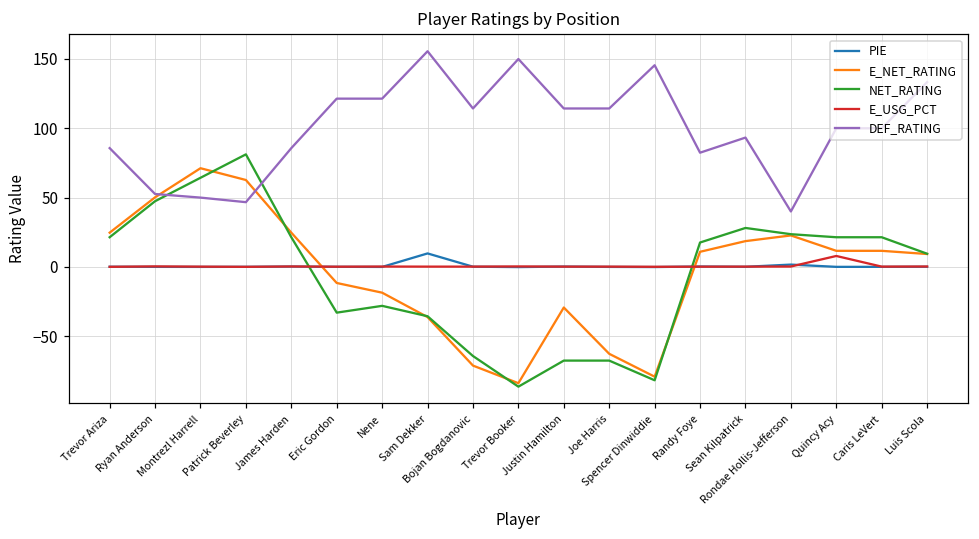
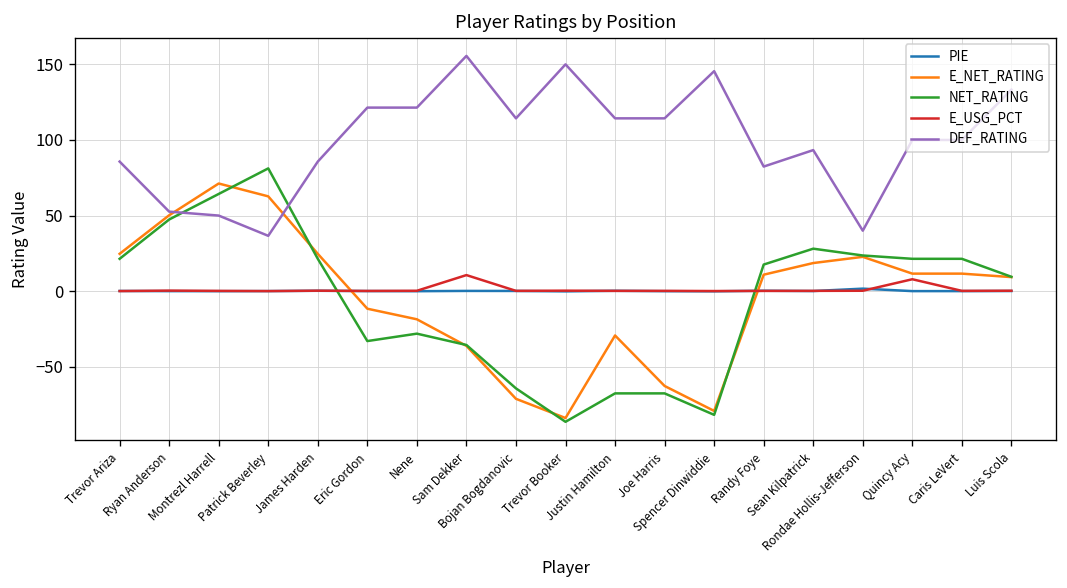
  {
    "PIE": {
-     "Sam Dekker": 10,
+     "Sam Dekker": 0,
      "Quincy Acy": 0
    },
    "E_NET_RATING": {
      "Trevor Ariza": 25,
      "Ryan Anderson": 50,
      "Montrezl Harrell": 71,
      "Patrick Beverley": 63,
      "James Harden": 25,
      "Eric Gordon": -12,
      "Nene": -19,
      "Bojan Bogdanovic": -71,
      "Trevor Booker": -84,
      "Justin Hamilton": -29,
      "Joe Harris": -63,
      "Spencer Dinwiddie": -79,
      "Randy Foye": 11,
      "Sean Kilpatrick": 19,
      "Quincy Acy": 12,
      "Caris LeVert": 12
    },
    "NET_RATING": {
      "Trevor Ariza": 21,
      "Ryan Anderson": 47,
      "Montrezl Harrell": 64,
      "Patrick Beverley": 81,
      "James Harden": 21,
      "Eric Gordon": -33,
      "Nene": -28,
      "Bojan Bogdanovic": -64,
      "Trevor Booker": -86,
      "Justin Hamilton": -68,
      "Joe Harris": -68,
      "Spencer Dinwiddie": -82,
      "Randy Foye": 18,
      "Sean Kilpatrick": 28,
      "Quincy Acy": 21,
      "Caris LeVert": 21
    },
    "E_USG_PCT": {
-     "Sam Dekker": 0,
+     "Sam Dekker": 11,
      "Quincy Acy": 8
    },
    "DEF_RATING": {
      "Trevor Ariza": 86,
      "Ryan Anderson": 53,
      "Montrezl Harrell": 50,
-     "Patrick Beverley": 47,
+     "Patrick Beverley": 37,
      "James Harden": 86,
      "Eric Gordon": 121,
      "Nene": 121,
      "Sam Dekker": 156,
      "Bojan Bogdanovic": 114,
      "Trevor Booker": 150,
      "Justin Hamilton": 114,
      "Joe Harris": 114,
      "Spencer Dinwiddie": 146,
      "Randy Foye": 82,
      "Sean Kilpatrick": 93,
      "Rondae Hollis-Jefferson": 40
    }
  }
